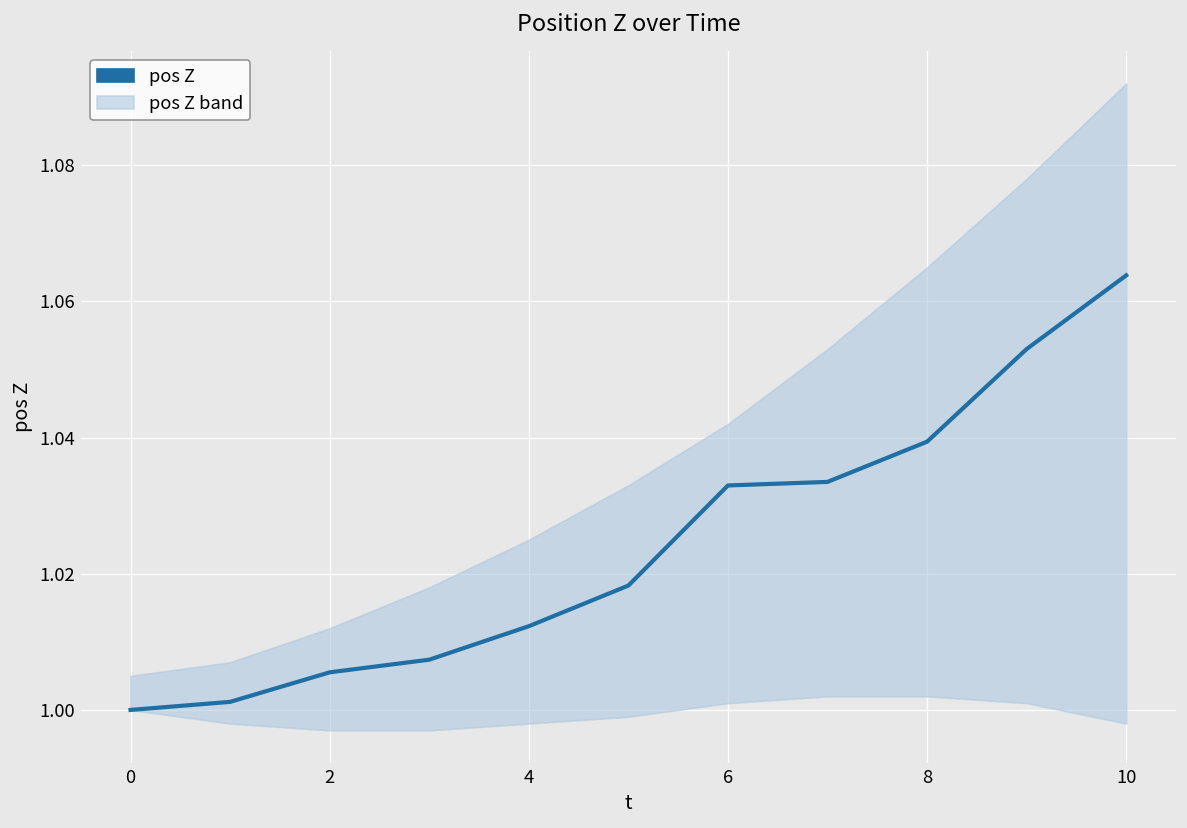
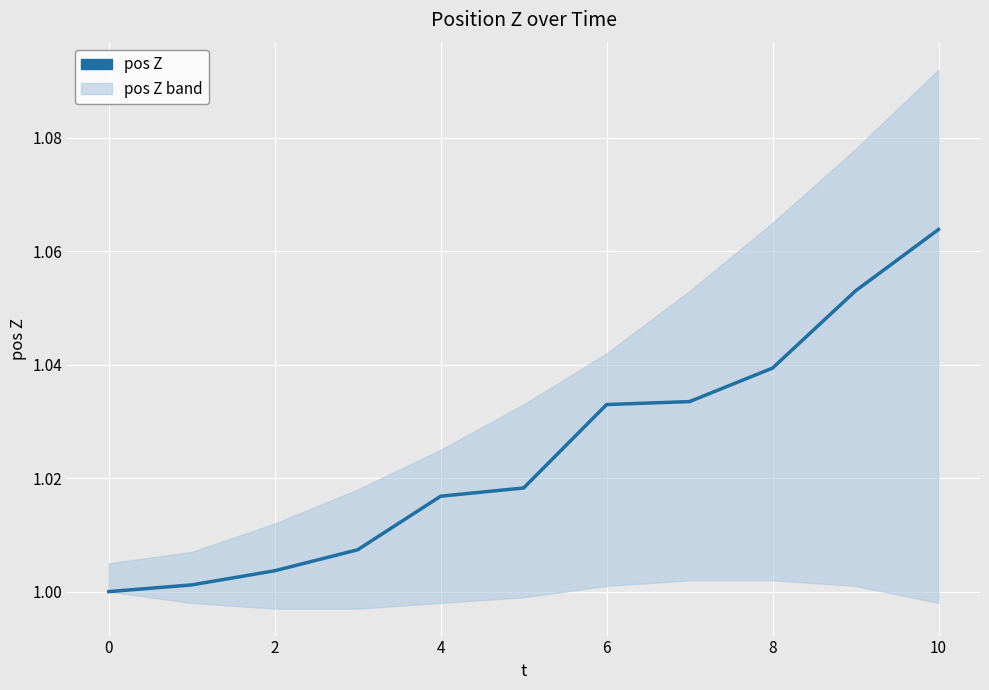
  {
    "pos Z": {
      "0": 1.000,
-     "2": 1.006,
-     "4": 1.012,
+     "2": 1.004,
+     "4": 1.017,
      "6": 1.033,
      "8": 1.039,
      "10": 1.064
    }
  }
